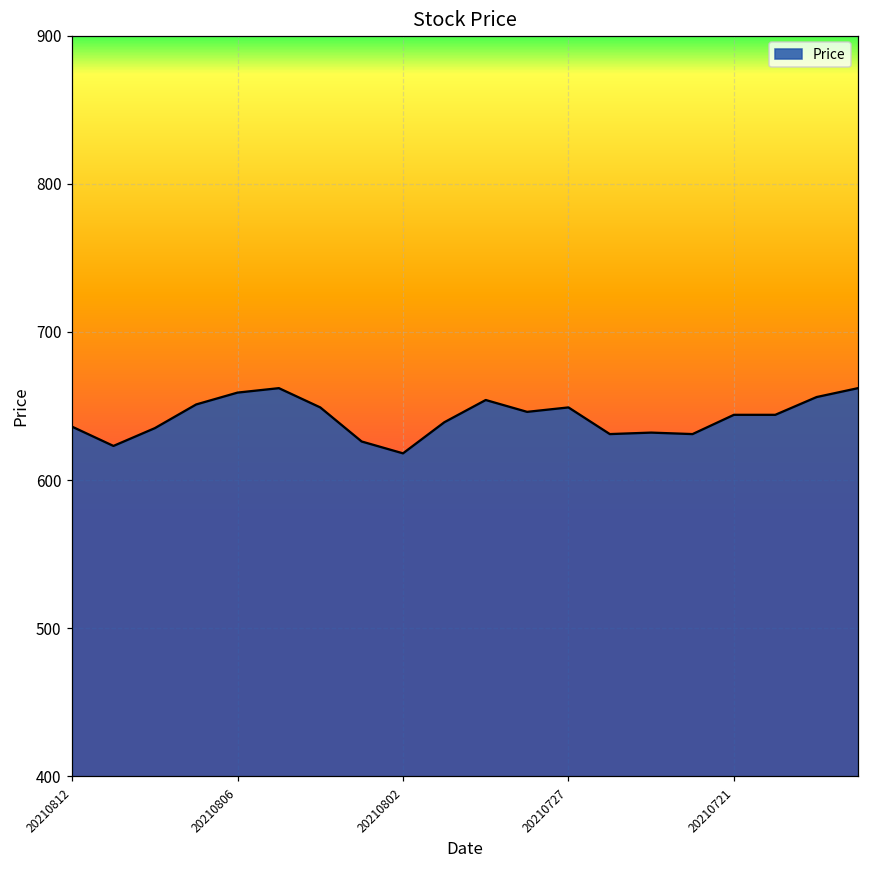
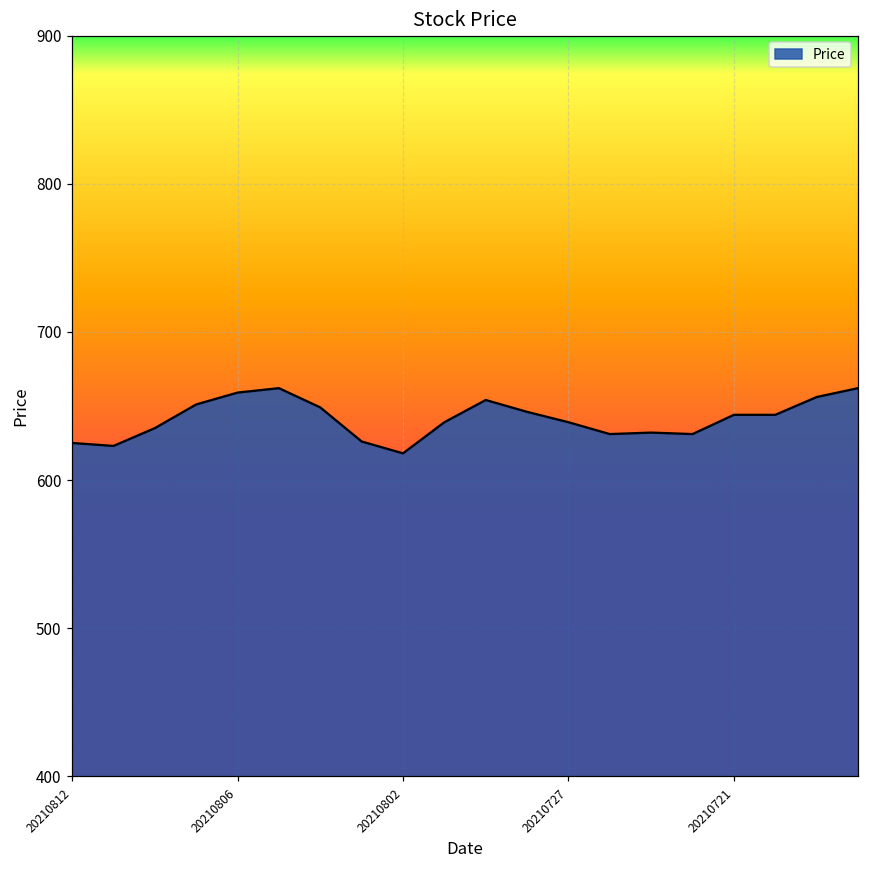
  {
-   "20210812": 636,
+   "20210812": 625,
    "20210806": 659,
    "20210802": 618,
-   "20210727": 649,
+   "20210727": 639,
    "20210721": 644
  }
